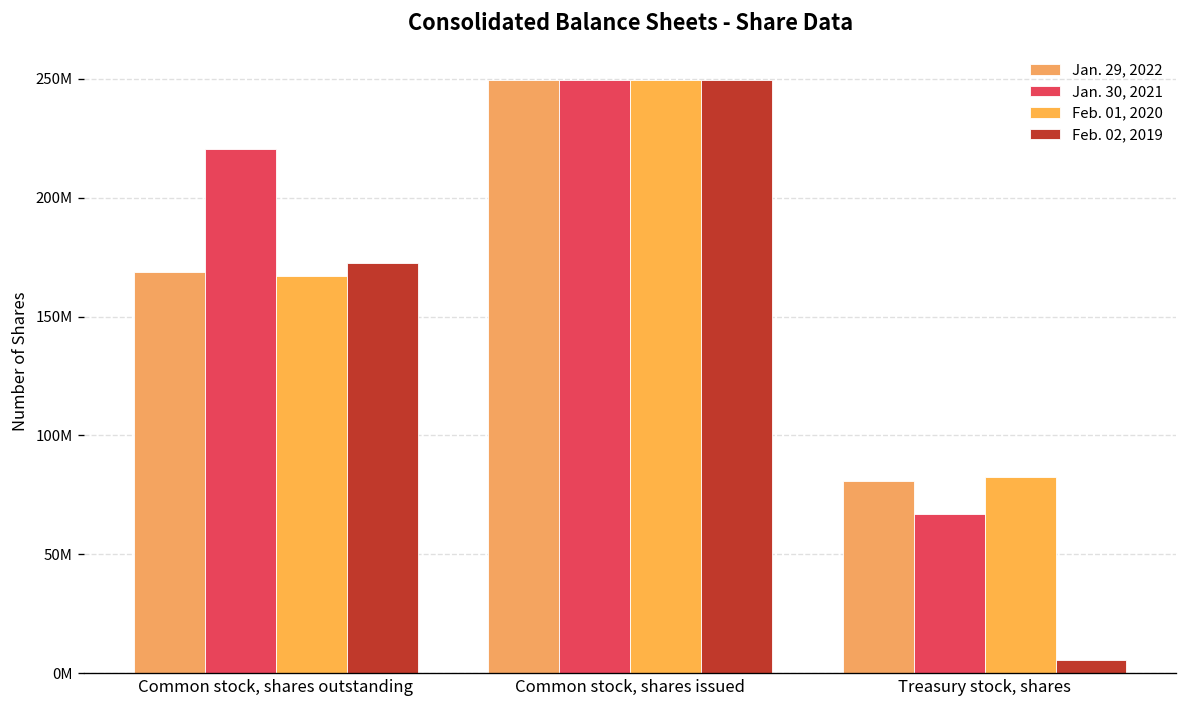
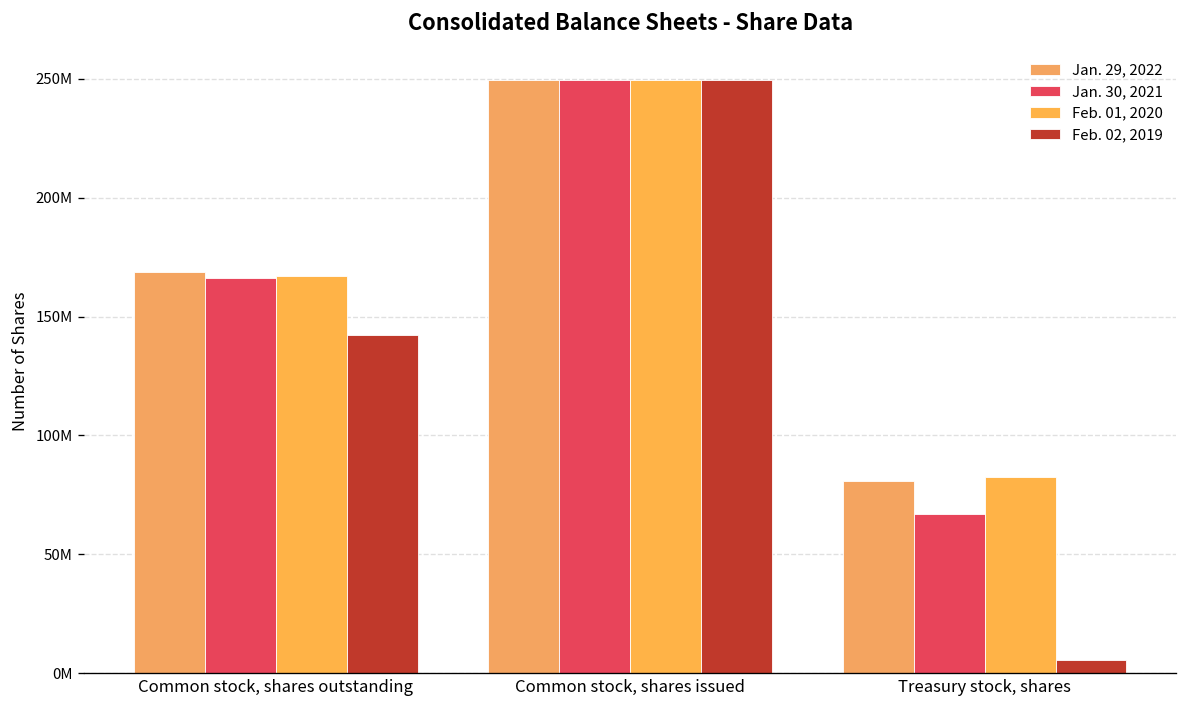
  {
    "Jan. 30, 2021": {
-     "Common stock, shares outstanding": 220000000,
+     "Common stock, shares outstanding": 166000000,
      "Common stock, shares issued": 250000000,
      "Treasury stock, shares": 67000000
    },
    "Feb. 02, 2019": {
-     "Common stock, shares outstanding": 172000000,
+     "Common stock, shares outstanding": 142000000,
      "Common stock, shares issued": 250000000,
      "Treasury stock, shares": 6000000
    }
  }
